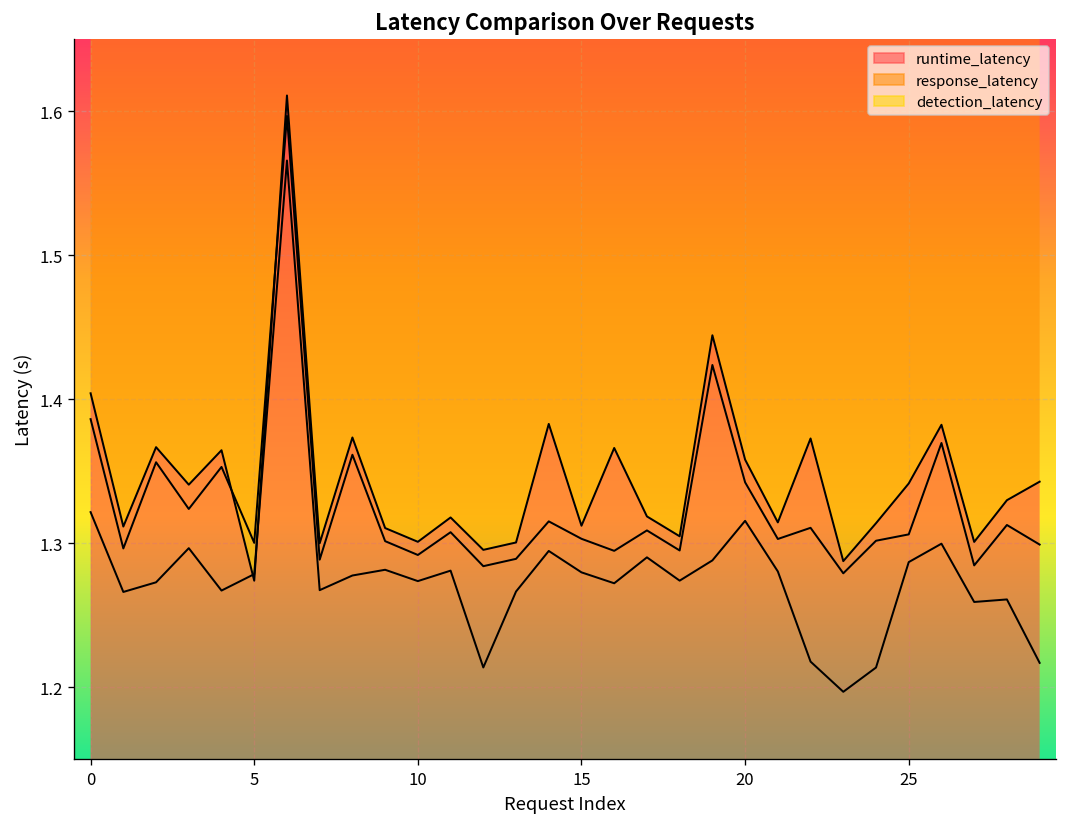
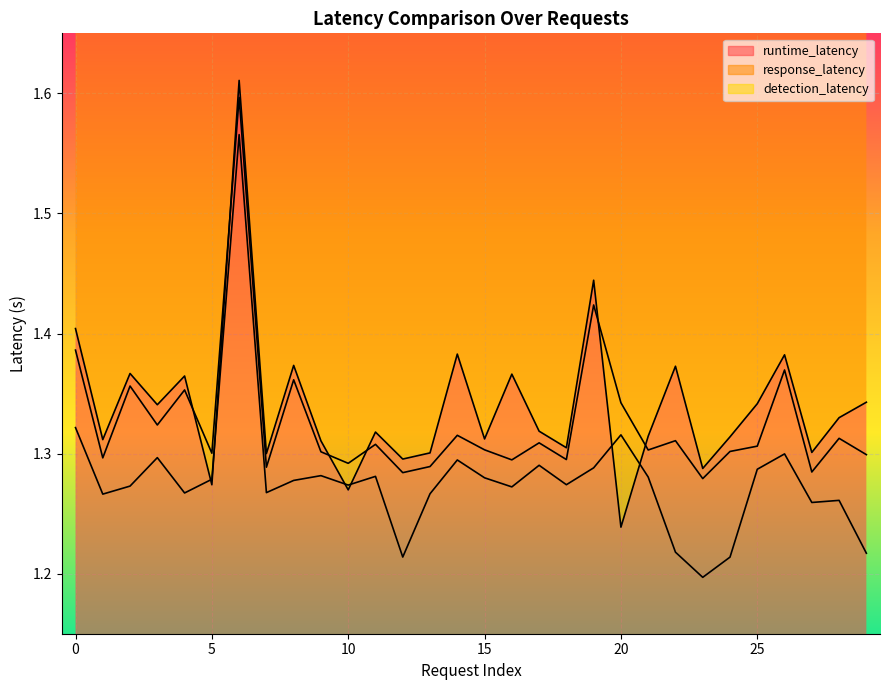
  {
    "runtime_latency": {
      "0": 1.404,
      "5": 1.274,
-     "10": 1.301,
+     "10": 1.270,
      "15": 1.312,
-     "20": 1.358,
+     "20": 1.239,
      "25": 1.342
    }
  }
